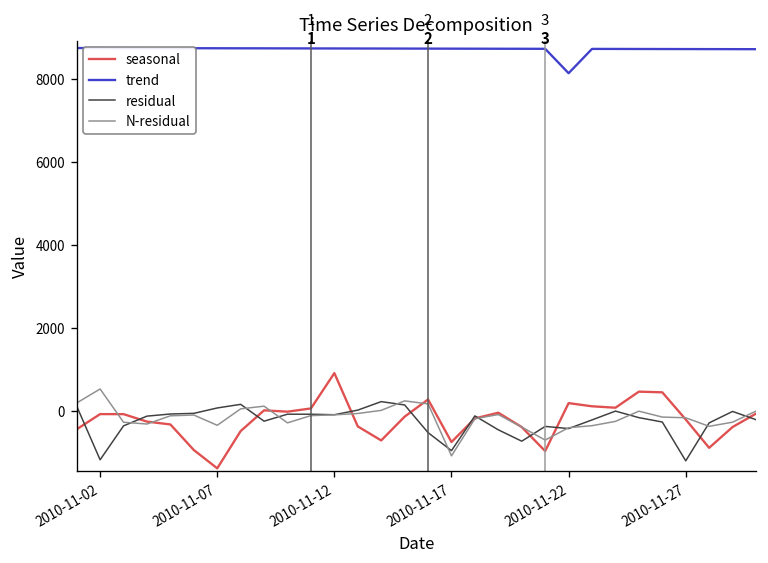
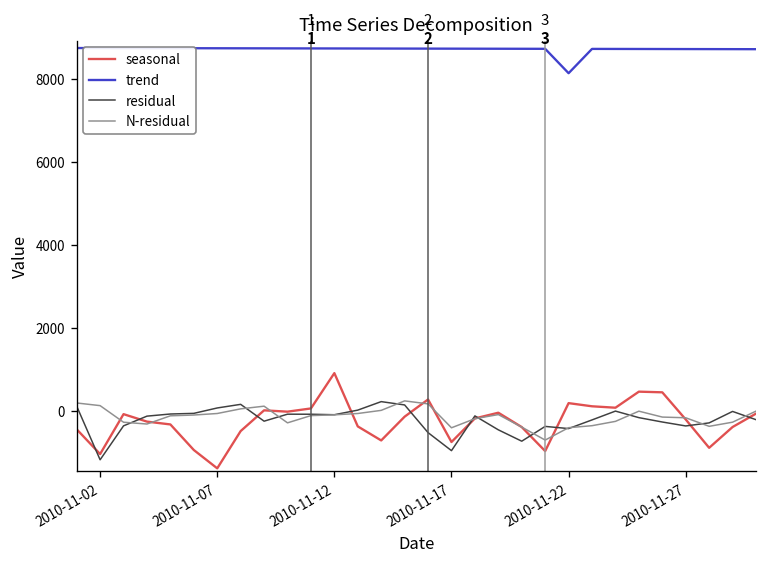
  {
    "seasonal": {
-     "2010-11-02": -100,
+     "2010-11-02": -1000,
      "2010-11-07": -1400,
      "2010-11-12": 900,
      "2010-11-17": -700,
      "2010-11-22": 200
    },
    "trend": {
      "2010-11-07": 8700,
      "2010-11-12": 8700,
      "2010-11-17": 8700,
      "2010-11-22": 8100,
      "2010-11-27": 8700
    },
    "residual": {
      "2010-11-02": -1200,
      "2010-11-07": 100,
      "2010-11-17": -900,
-     "2010-11-27": -1200
+     "2010-11-27": -400
    },
    "N-residual": {
-     "2010-11-02": 500,
-     "2010-11-07": -300,
-     "2010-11-17": -1100
+     "2010-11-02": 100,
+     "2010-11-07": -100,
+     "2010-11-17": -400
    }
  }
